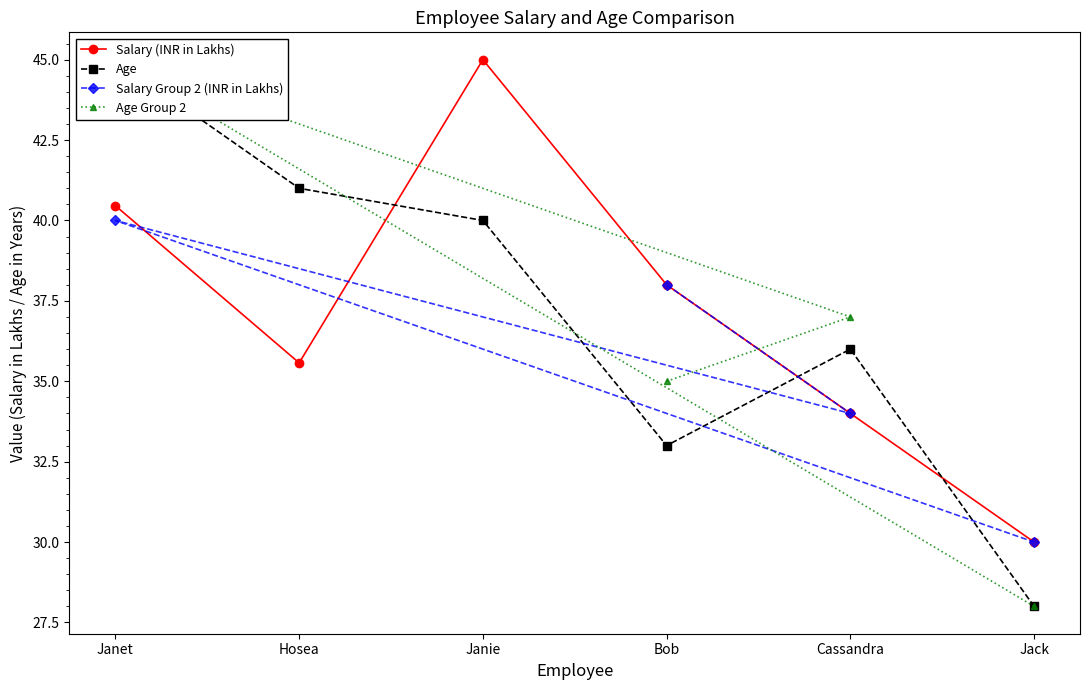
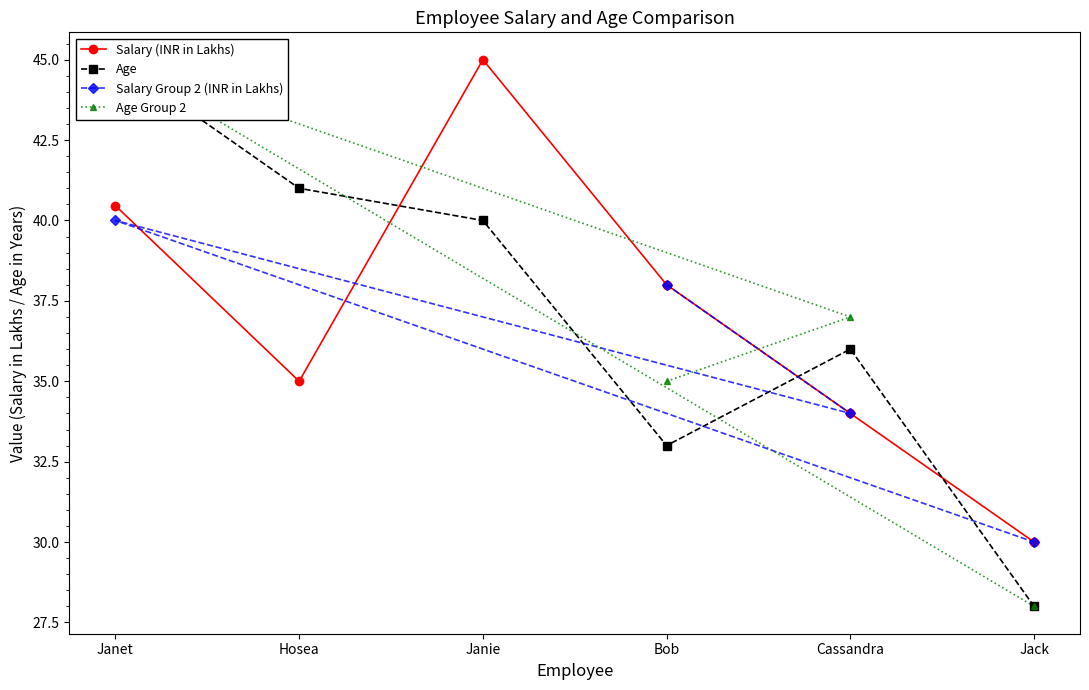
  {
    "Salary (INR in Lakhs)": {
      "Janet": 40.5,
-     "Hosea": 35.6,
+     "Hosea": 35.0,
      "Janie": 45.0
    },
    "Age": {
      "Hosea": 41.0,
      "Janie": 40.0,
      "Bob": 33.0,
      "Cassandra": 36.0
    }
  }
